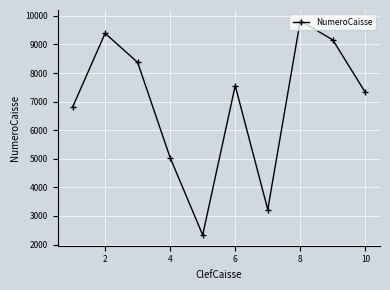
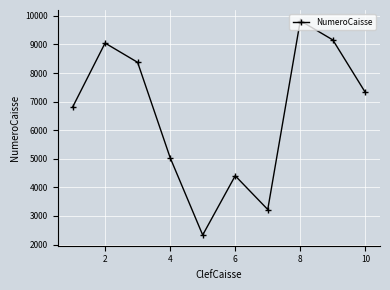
  {
-   "2": 9400,
+   "2": 9000,
    "4": 5000,
-   "6": 7600,
+   "6": 4400,
    "10": 7300
  }
